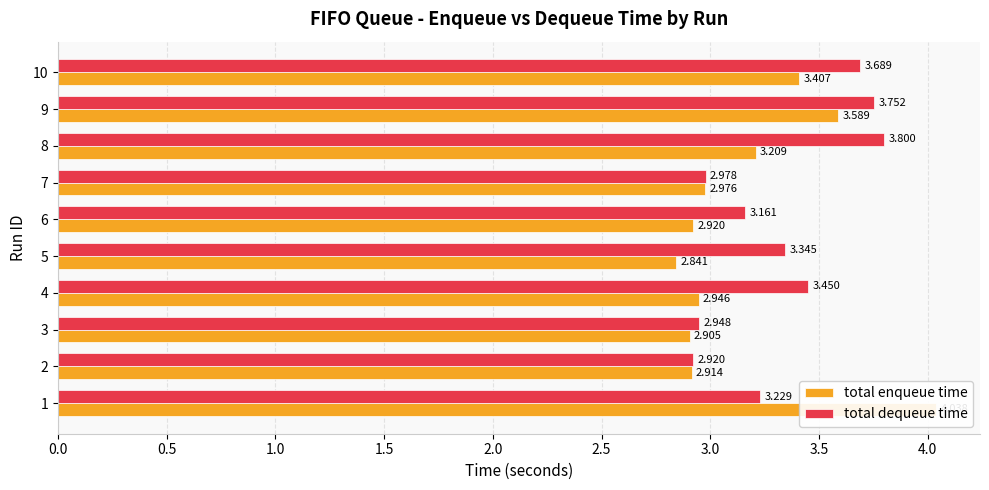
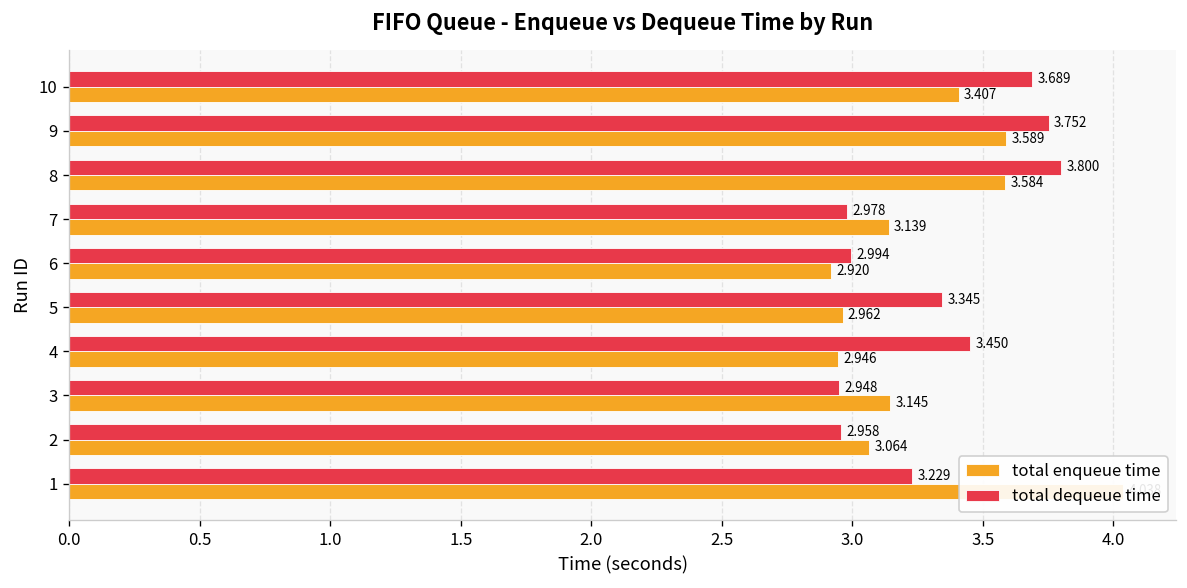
  {
    "total enqueue time": {
      "10": 3.407,
      "9": 3.589,
-     "8": 3.209,
-     "7": 2.976,
+     "8": 3.584,
+     "7": 3.139,
      "6": 2.920,
-     "5": 2.841,
+     "5": 2.962,
      "4": 2.946,
-     "3": 2.905,
-     "2": 2.914
+     "3": 3.145,
+     "2": 3.064
    },
    "total dequeue time": {
      "10": 3.689,
      "9": 3.752,
      "8": 3.800,
      "7": 2.978,
-     "6": 3.161,
+     "6": 2.994,
      "5": 3.345,
      "4": 3.450,
      "3": 2.948,
-     "2": 2.920,
+     "2": 2.958,
      "1": 3.229
    }
  }
